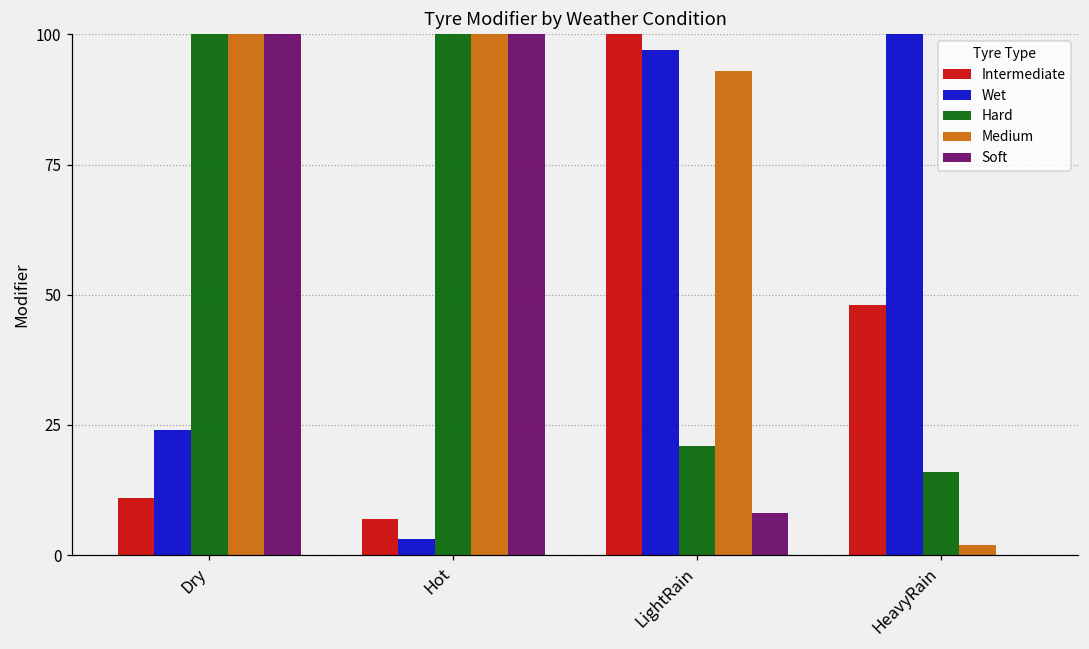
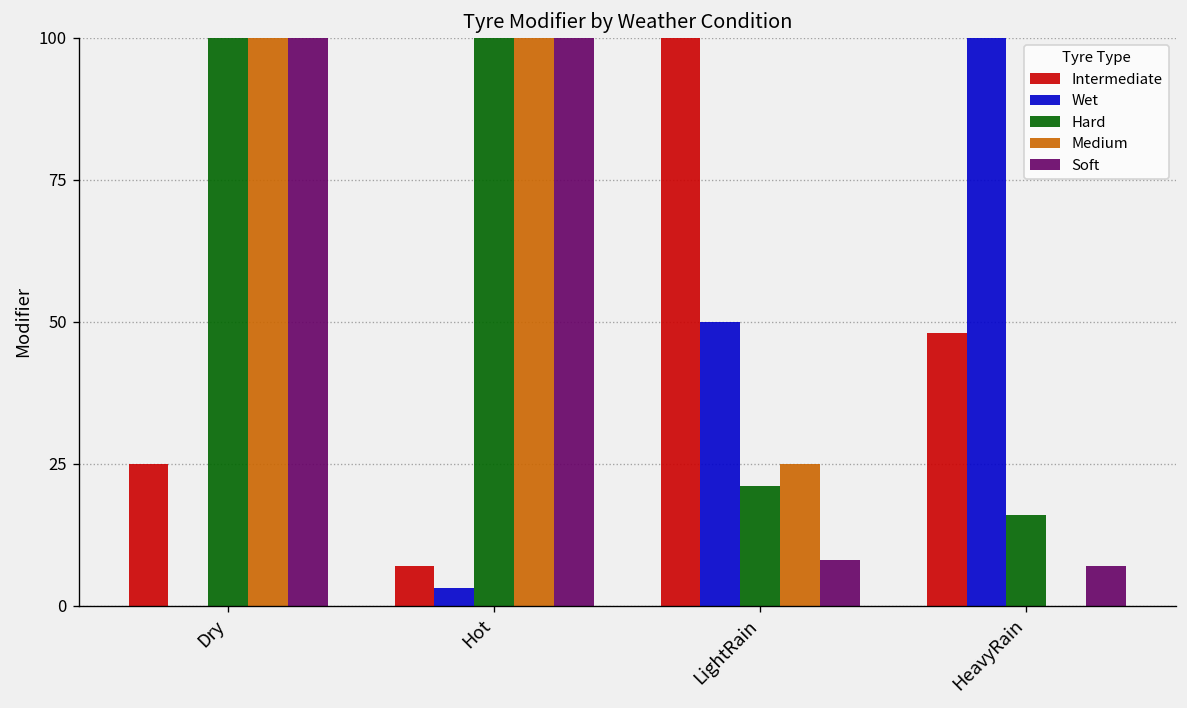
  {
    "Intermediate": {
-     "Dry": 11,
+     "Dry": 25,
      "Hot": 7,
      "LightRain": 100,
      "HeavyRain": 48
    },
    "Wet": {
-     "Dry": 24,
+     "Dry": 0,
      "Hot": 3,
-     "LightRain": 97,
+     "LightRain": 50,
      "HeavyRain": 100
    },
    "Hard": {
      "Dry": 100,
      "Hot": 100,
      "LightRain": 21,
      "HeavyRain": 16
    },
    "Medium": {
      "Dry": 100,
      "Hot": 100,
-     "LightRain": 93,
-     "HeavyRain": 2
+     "LightRain": 25,
+     "HeavyRain": 0
    },
    "Soft": {
      "Dry": 100,
      "Hot": 100,
      "LightRain": 8,
-     "HeavyRain": 0
+     "HeavyRain": 7
    }
  }
